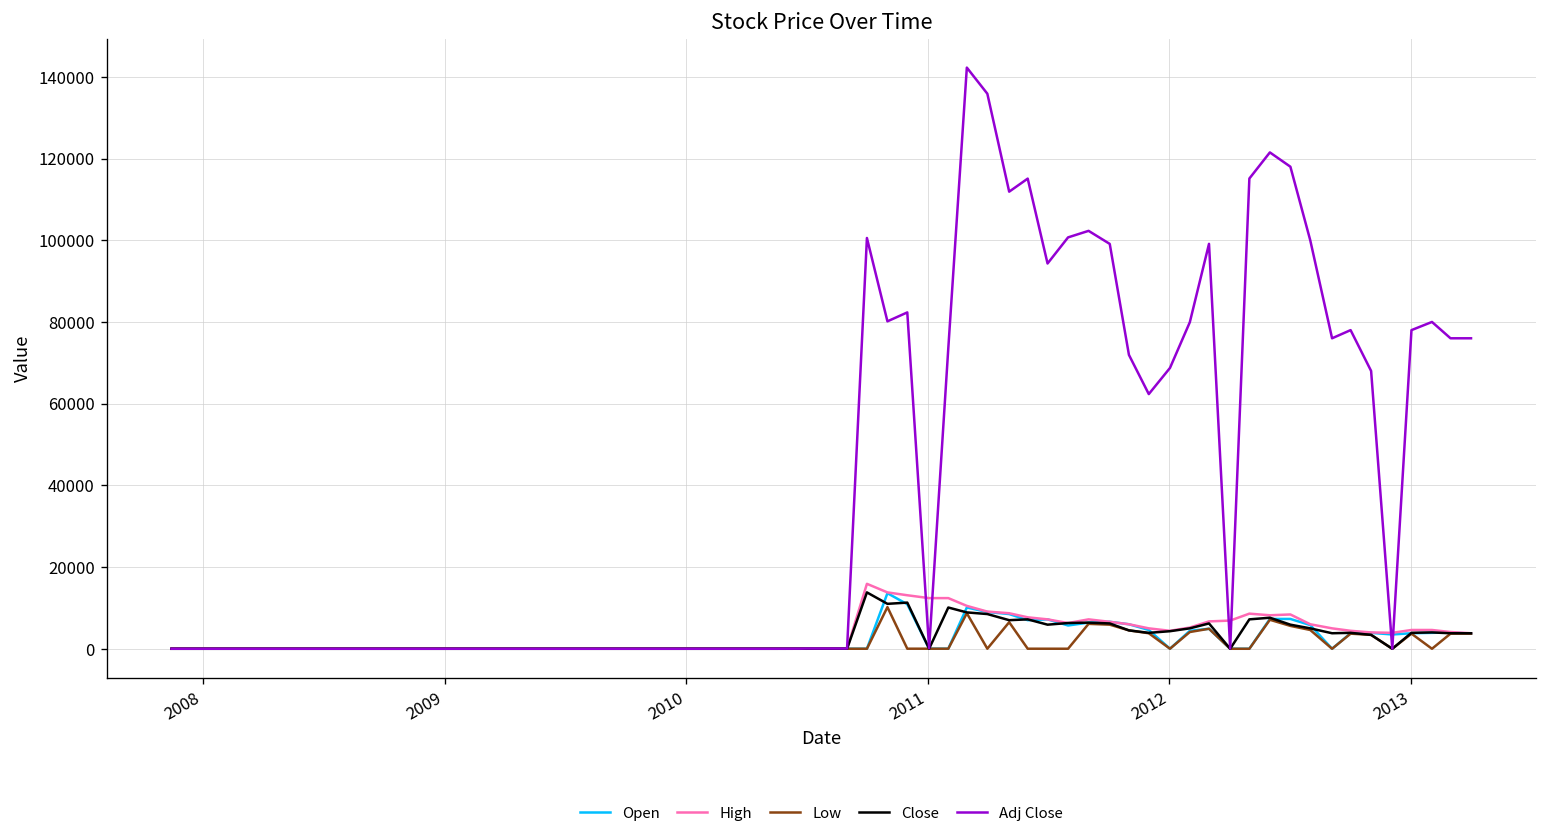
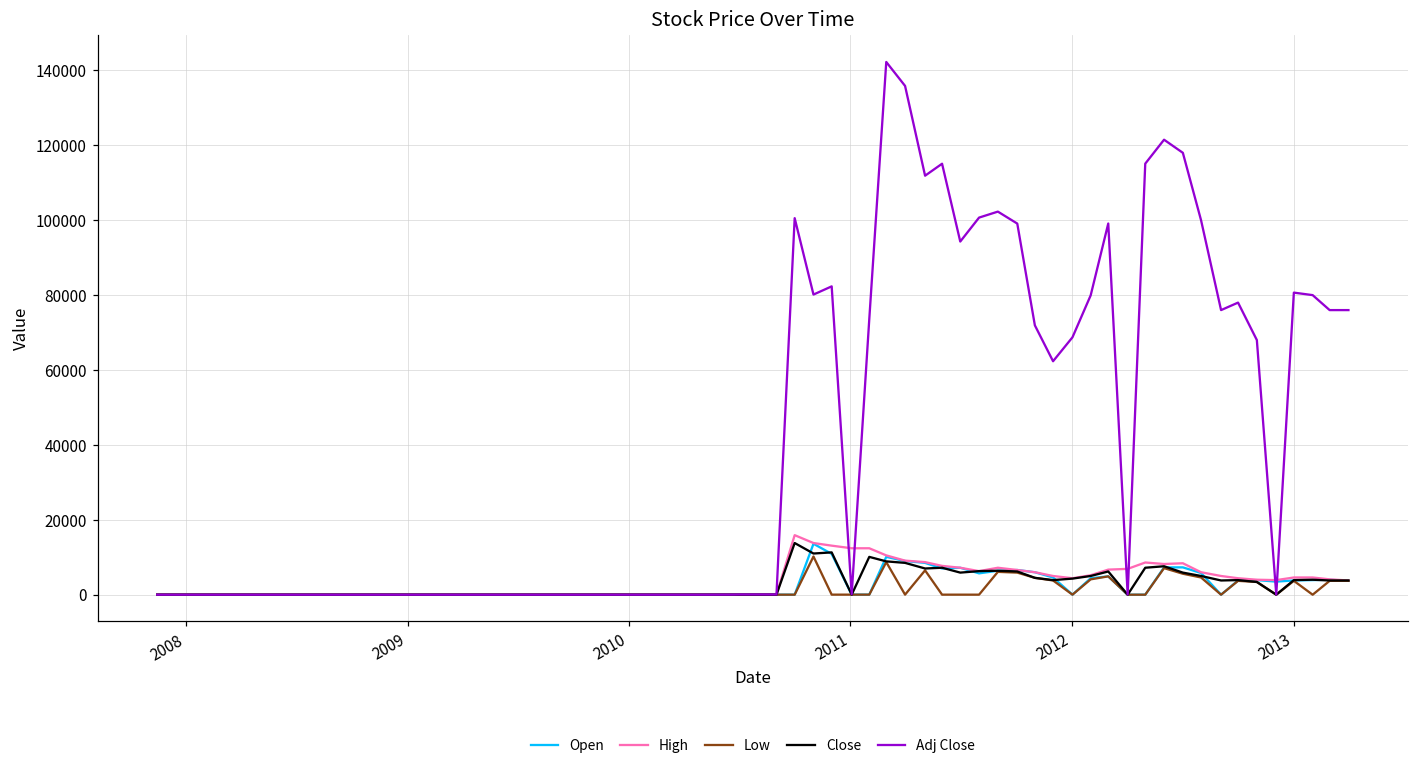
  {
    "Adj Close": {
-     "2013": 78000
+     "2013": 81000
    }
  }
